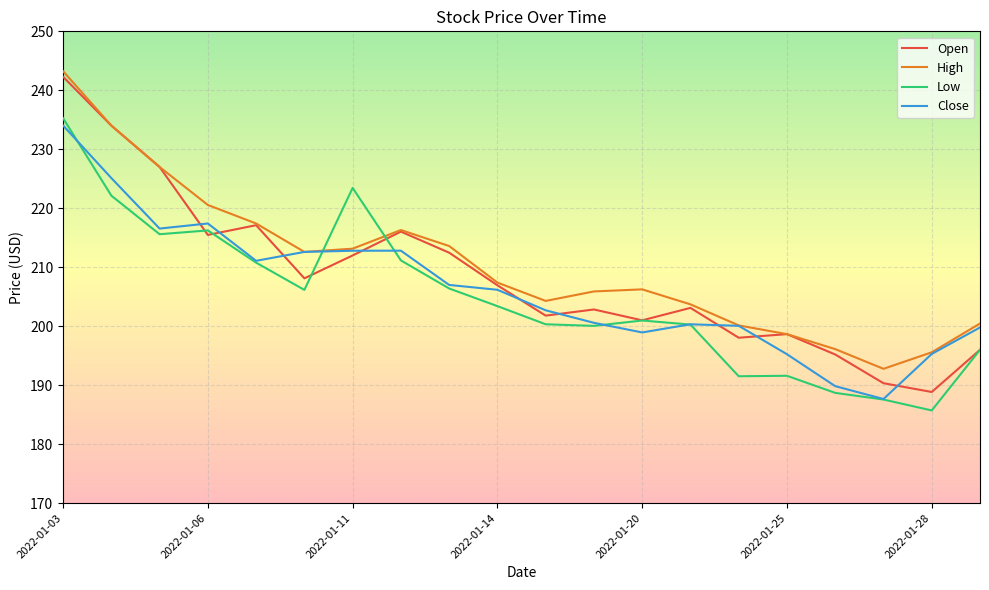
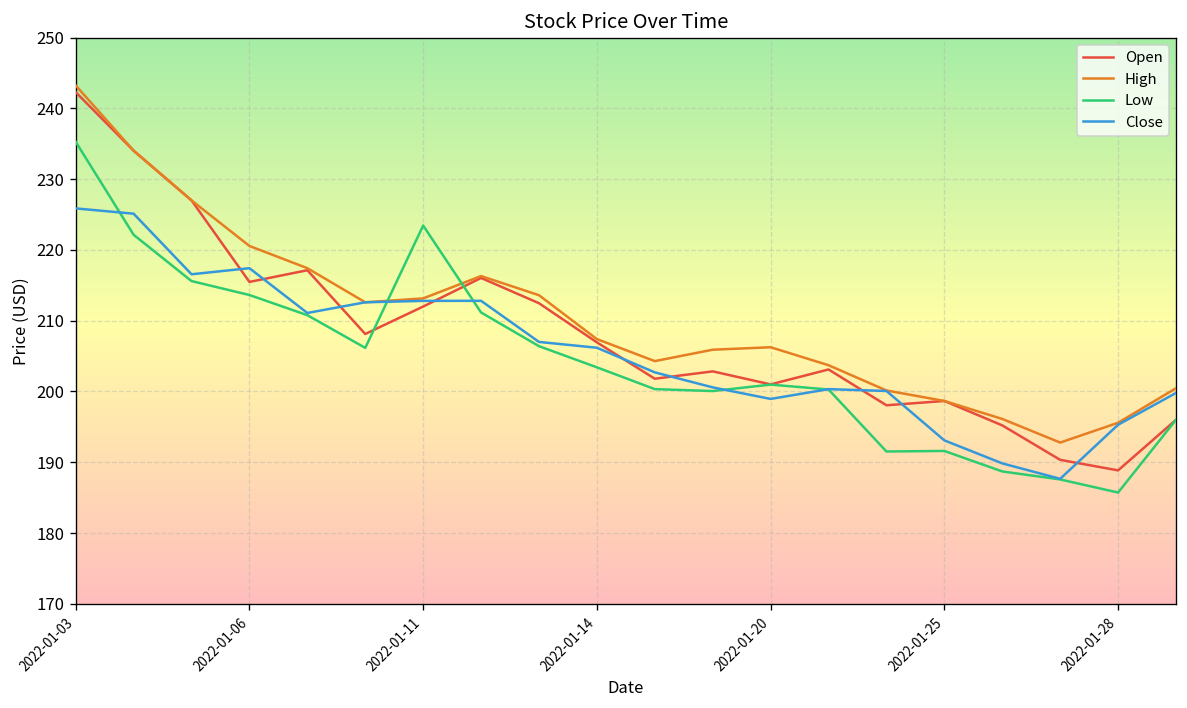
  {
    "Low": {
      "2022-01-03": 235,
-     "2022-01-06": 216,
+     "2022-01-06": 214,
      "2022-01-11": 223,
      "2022-01-14": 203,
      "2022-01-25": 192,
      "2022-01-28": 186
    },
    "Close": {
-     "2022-01-03": 234,
+     "2022-01-03": 226,
      "2022-01-06": 217,
      "2022-01-14": 206,
      "2022-01-20": 199,
-     "2022-01-25": 195
+     "2022-01-25": 193
    }
  }
